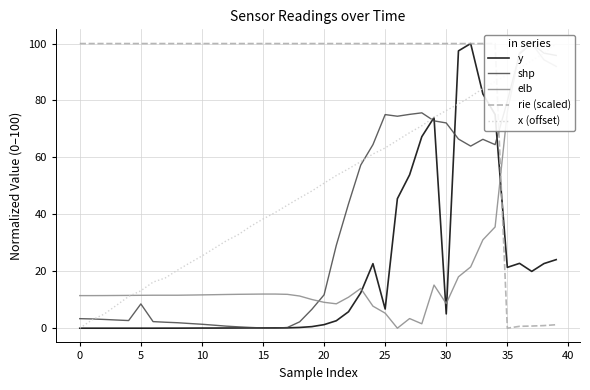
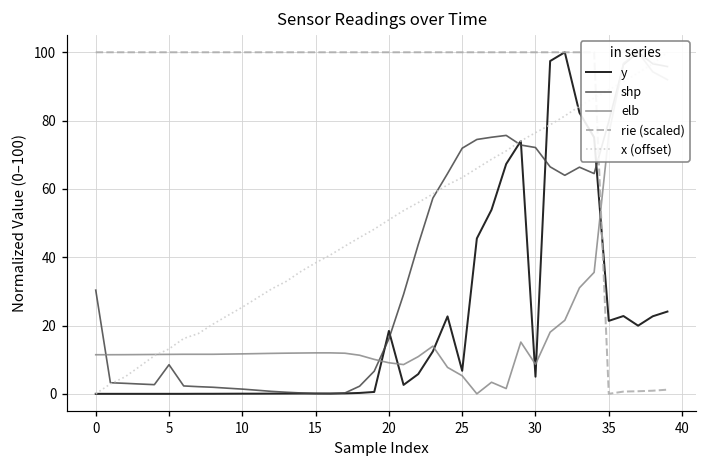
  {
    "y": {
      "5": 0,
      "10": 0,
-     "20": 1,
+     "20": 18,
      "25": 7,
      "30": 5,
      "35": 21
    },
    "shp": {
-     "0": 3,
+     "0": 30,
      "5": 9,
      "10": 1,
-     "20": 12,
-     "25": 75,
+     "20": 16,
+     "25": 72,
      "30": 72
    }
  }
